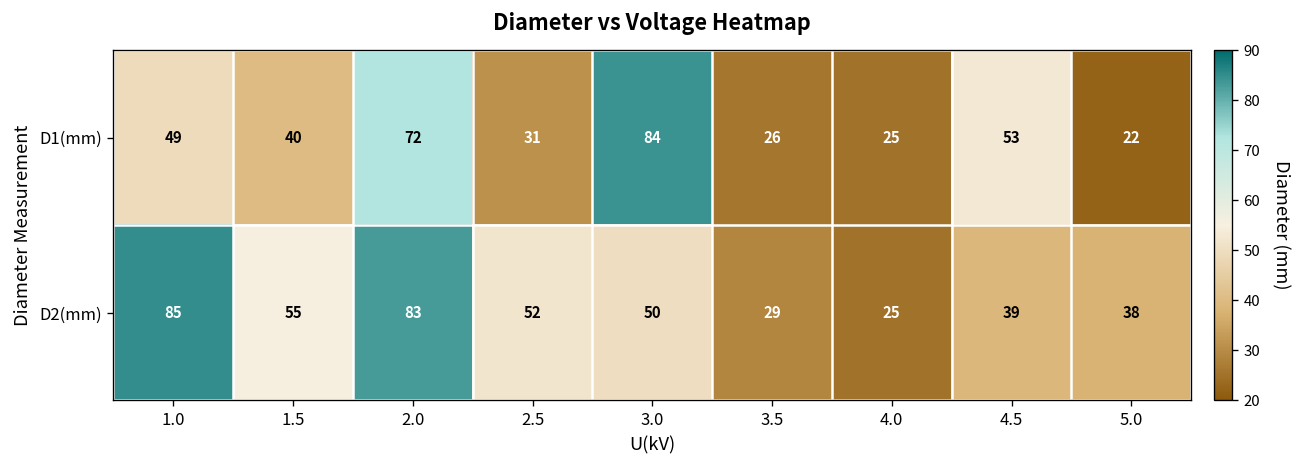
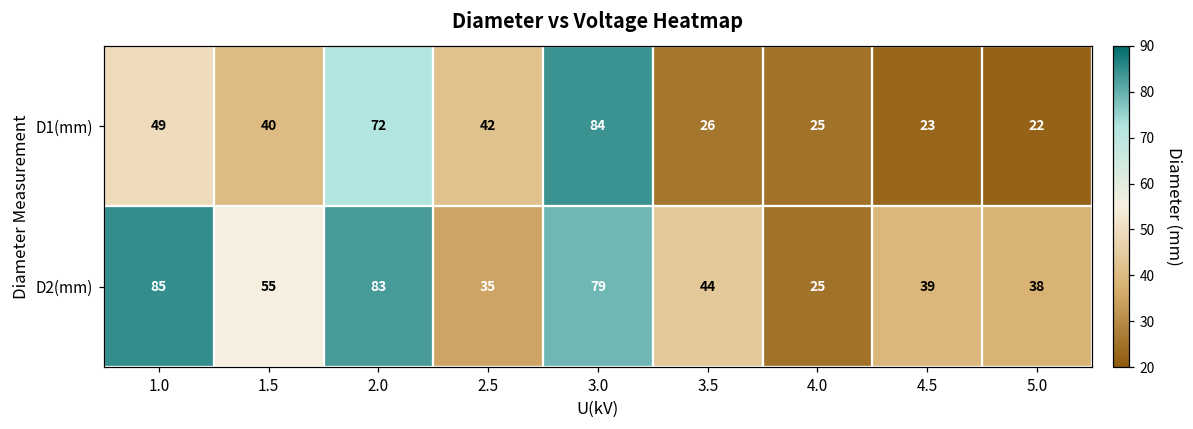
  {
    "D1(mm)": {
      "1.0": 49,
      "1.5": 40,
      "2.0": 72,
-     "2.5": 31,
+     "2.5": 42,
      "3.0": 84,
      "3.5": 26,
      "4.0": 25,
-     "4.5": 53,
+     "4.5": 23,
      "5.0": 22
    },
    "D2(mm)": {
      "1.0": 85,
      "1.5": 55,
      "2.0": 83,
-     "2.5": 52,
-     "3.0": 50,
-     "3.5": 29,
+     "2.5": 35,
+     "3.0": 79,
+     "3.5": 44,
      "4.0": 25,
      "4.5": 39,
      "5.0": 38
    }
  }
